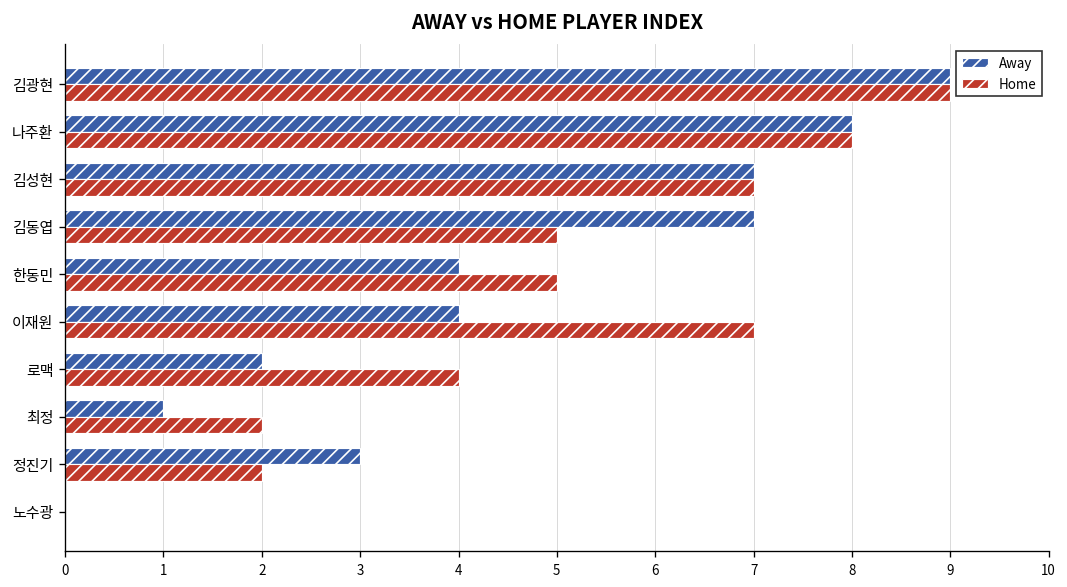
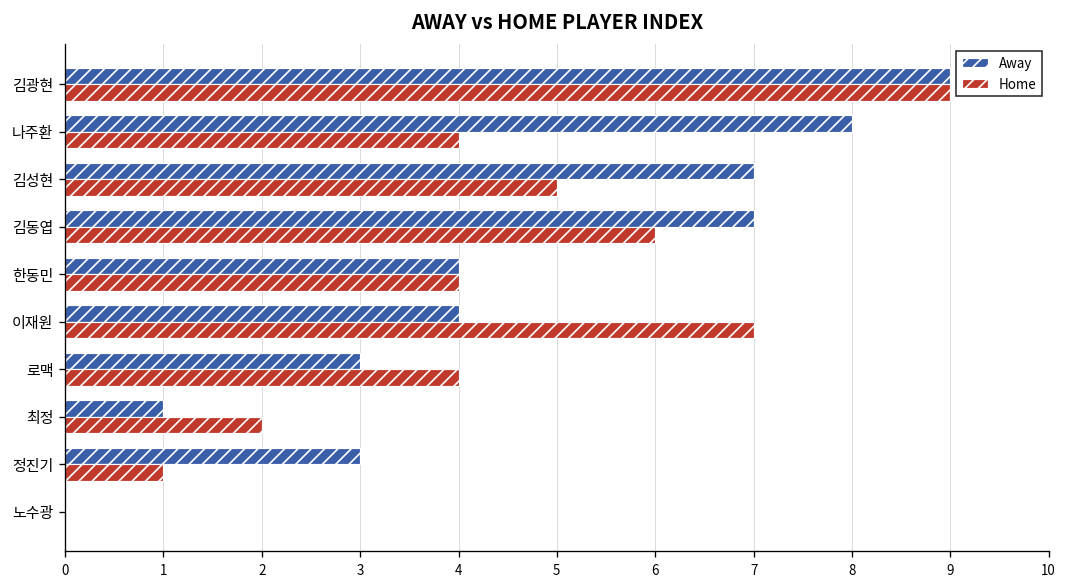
  {
    "Away": {
      "김광현": 9,
      "나주환": 8,
      "김성현": 7,
      "김동엽": 7,
      "한동민": 4,
      "이재원": 4,
-     "로맥": 2,
+     "로맥": 3,
      "최정": 1,
      "정진기": 3,
      "노수광": 0
    },
    "Home": {
      "김광현": 9,
-     "나주환": 8,
-     "김성현": 7,
-     "김동엽": 5,
-     "한동민": 5,
+     "나주환": 4,
+     "김성현": 5,
+     "김동엽": 6,
+     "한동민": 4,
      "이재원": 7,
      "로맥": 4,
      "최정": 2,
-     "정진기": 2,
+     "정진기": 1,
      "노수광": 0
    }
  }
